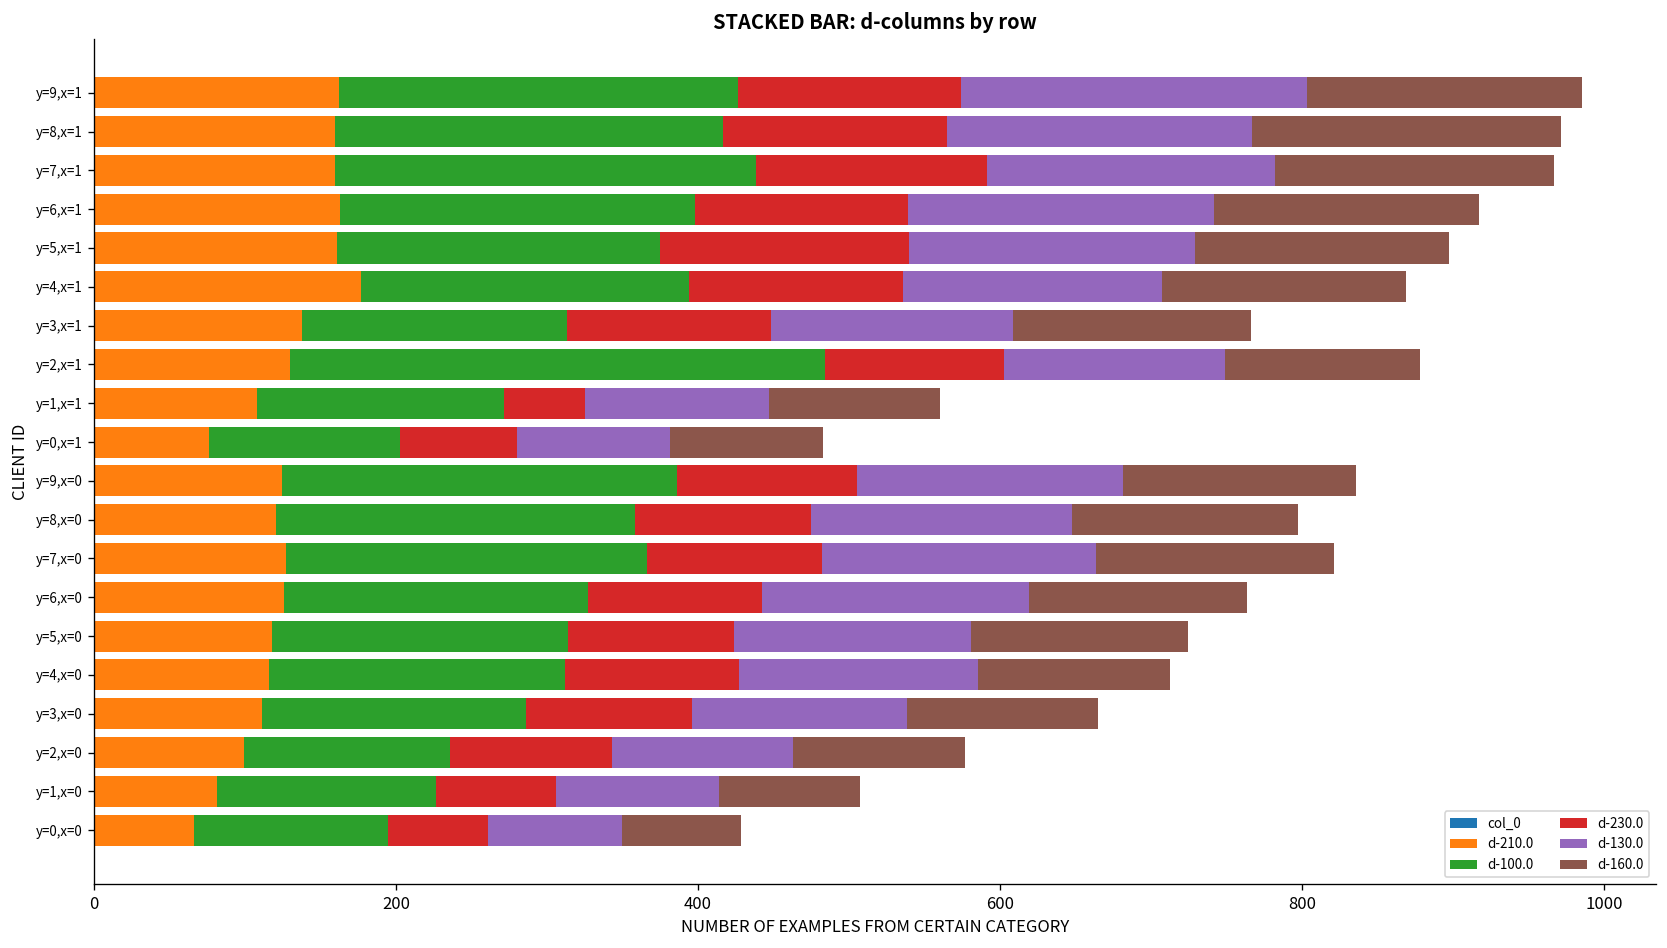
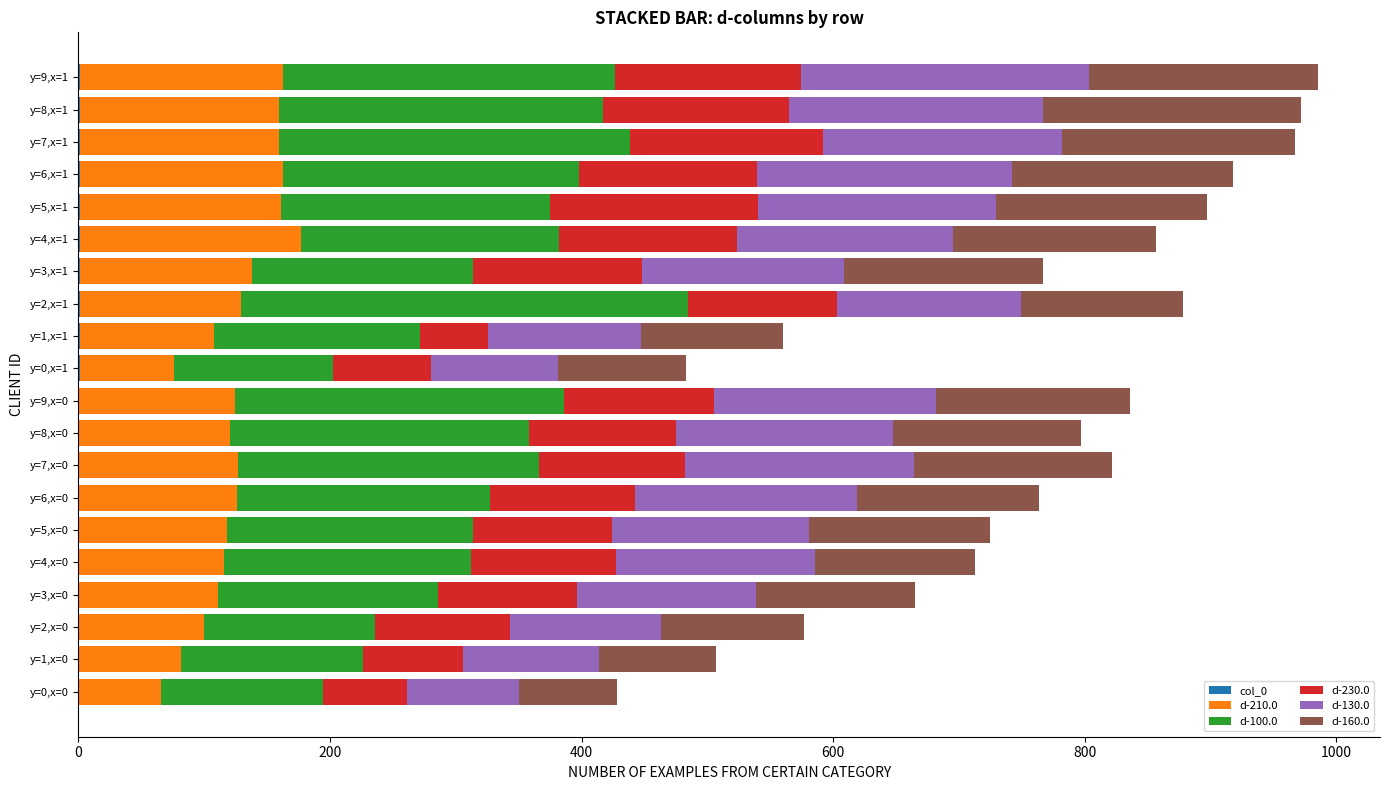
  {
    "col_0": {
      "y=9,x=0": 0,
      "y=8,x=0": 0,
      "y=7,x=0": 0,
      "y=6,x=0": 0,
      "y=5,x=0": 0,
      "y=4,x=0": 0,
      "y=3,x=0": 0,
      "y=2,x=0": 0,
      "y=1,x=0": 0,
      "y=0,x=0": 0
    },
    "d-210.0": {
      "y=9,x=1": 162,
      "y=8,x=1": 159,
      "y=7,x=1": 159,
      "y=6,x=1": 162,
      "y=5,x=1": 160,
      "y=4,x=1": 176,
      "y=3,x=1": 137,
      "y=2,x=1": 129,
      "y=1,x=1": 107,
      "y=0,x=1": 75,
      "y=9,x=0": 124,
      "y=8,x=0": 121,
      "y=7,x=0": 127,
      "y=6,x=0": 126,
      "y=5,x=0": 118,
      "y=4,x=0": 116,
      "y=3,x=0": 111,
      "y=2,x=0": 100,
      "y=1,x=0": 82,
      "y=0,x=0": 66
    },
    "d-100.0": {
      "y=9,x=1": 264,
      "y=8,x=1": 257,
      "y=7,x=1": 279,
      "y=6,x=1": 235,
      "y=5,x=1": 214,
-     "y=4,x=1": 217,
+     "y=4,x=1": 205,
      "y=3,x=1": 175,
      "y=2,x=1": 355,
      "y=1,x=1": 163,
      "y=0,x=1": 126,
      "y=9,x=0": 262,
      "y=8,x=0": 237,
      "y=7,x=0": 239,
      "y=6,x=0": 201,
      "y=5,x=0": 196,
      "y=4,x=0": 196,
      "y=3,x=0": 175,
      "y=2,x=0": 136,
      "y=1,x=0": 145,
      "y=0,x=0": 129
    },
    "d-230.0": {
      "y=9,x=1": 148,
      "y=8,x=1": 148,
      "y=7,x=1": 153,
      "y=6,x=1": 141,
      "y=5,x=1": 165,
      "y=4,x=1": 142,
      "y=3,x=1": 135,
      "y=2,x=1": 118,
      "y=1,x=1": 54,
      "y=0,x=1": 78,
      "y=9,x=0": 119,
      "y=8,x=0": 117,
      "y=7,x=0": 116,
      "y=6,x=0": 115,
      "y=5,x=0": 110,
      "y=4,x=0": 116,
      "y=3,x=0": 110,
      "y=2,x=0": 107,
      "y=1,x=0": 79,
      "y=0,x=0": 66
    },
    "d-130.0": {
      "y=9,x=1": 229,
      "y=8,x=1": 202,
      "y=7,x=1": 190,
      "y=6,x=1": 202,
      "y=5,x=1": 190,
      "y=4,x=1": 172,
      "y=3,x=1": 160,
      "y=2,x=1": 146,
      "y=1,x=1": 122,
      "y=0,x=1": 102,
      "y=9,x=0": 176,
      "y=8,x=0": 173,
      "y=7,x=0": 182,
      "y=6,x=0": 176,
      "y=5,x=0": 157,
      "y=4,x=0": 158,
      "y=3,x=0": 142,
      "y=2,x=0": 120,
      "y=1,x=0": 108,
      "y=0,x=0": 89
    },
    "d-160.0": {
      "y=9,x=1": 182,
      "y=8,x=1": 205,
      "y=7,x=1": 185,
      "y=6,x=1": 176,
      "y=5,x=1": 168,
      "y=4,x=1": 162,
      "y=3,x=1": 158,
      "y=2,x=1": 129,
      "y=1,x=1": 113,
      "y=0,x=1": 101,
      "y=9,x=0": 155,
      "y=8,x=0": 150,
      "y=7,x=0": 157,
      "y=6,x=0": 145,
      "y=5,x=0": 144,
      "y=4,x=0": 127,
      "y=3,x=0": 127,
      "y=2,x=0": 114,
      "y=1,x=0": 93,
      "y=0,x=0": 79
    }
  }
